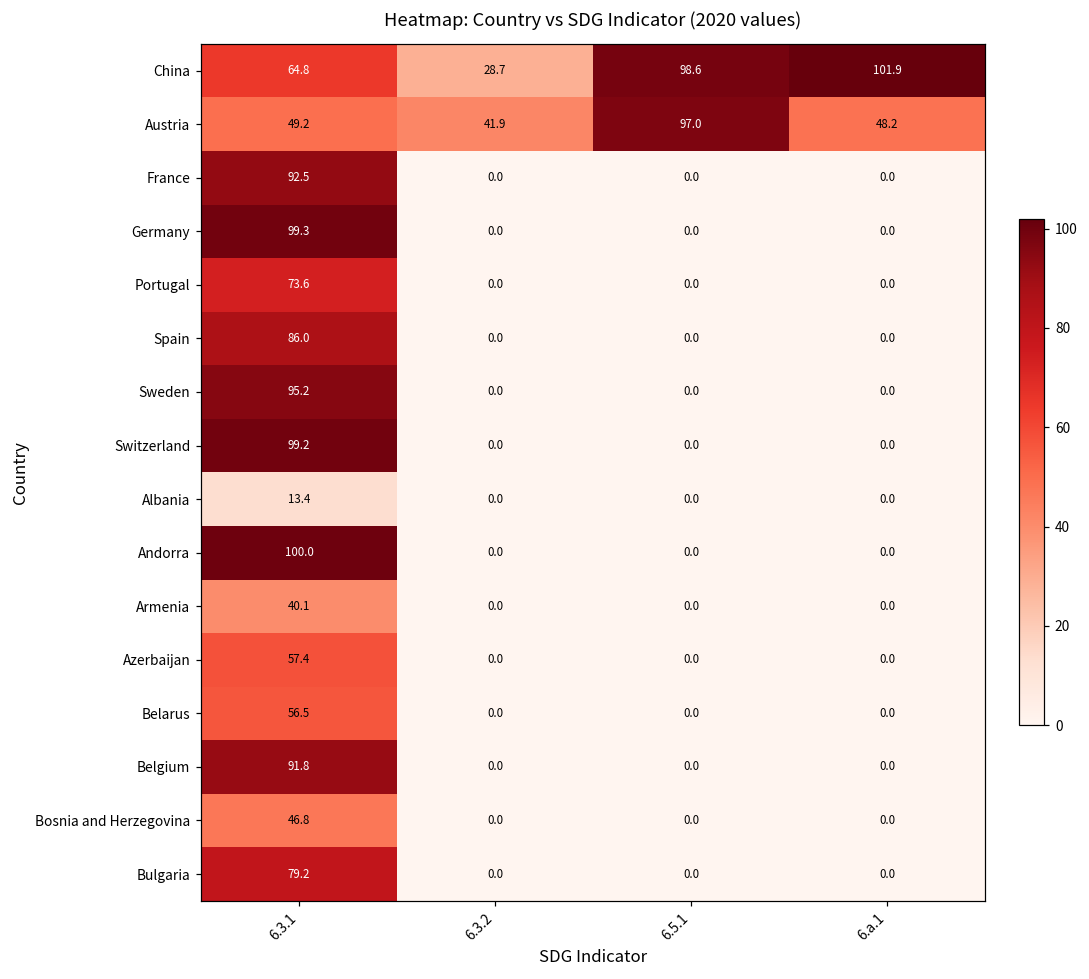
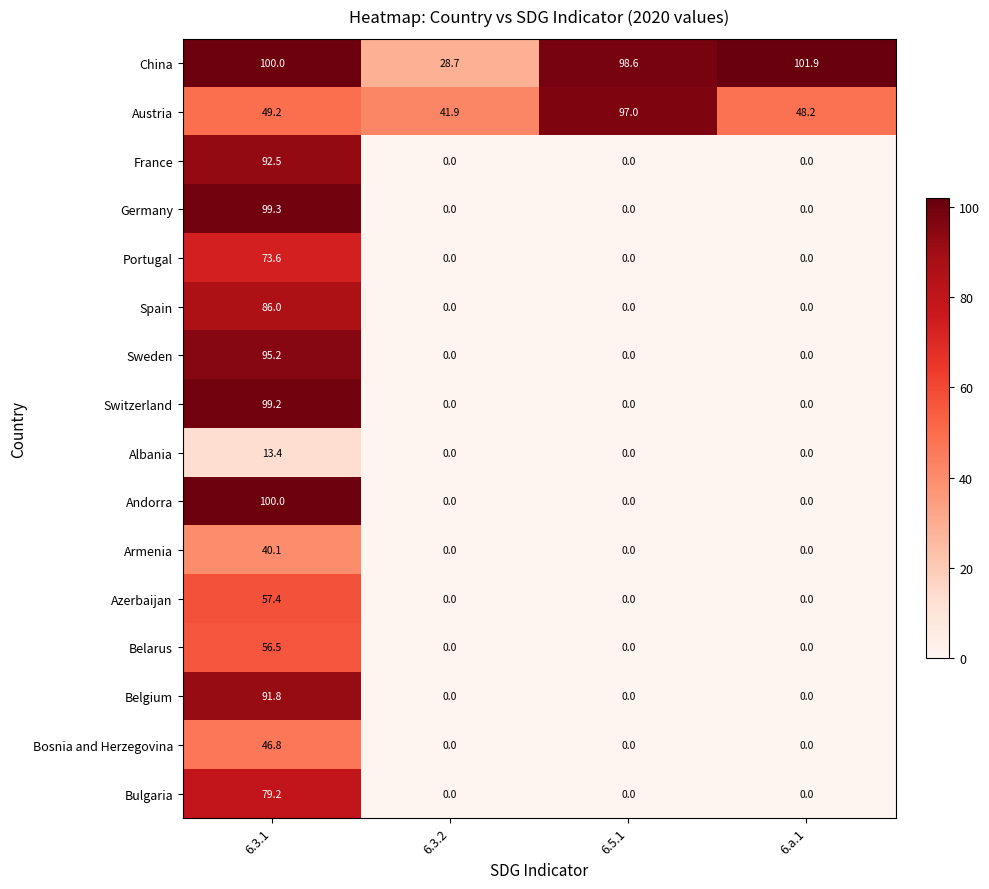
  {
    "China": {
-     "6.3.1": 64.8,
+     "6.3.1": 100.0,
      "6.3.2": 28.7,
      "6.5.1": 98.6,
      "6.a.1": 101.9
    },
    "Austria": {
      "6.3.1": 49.2,
      "6.3.2": 41.9,
      "6.5.1": 97.0,
      "6.a.1": 48.2
    },
    "France": {
      "6.3.1": 92.5,
      "6.3.2": 0.0,
      "6.5.1": 0.0,
      "6.a.1": 0.0
    },
    "Germany": {
      "6.3.1": 99.3,
      "6.3.2": 0.0,
      "6.5.1": 0.0,
      "6.a.1": 0.0
    },
    "Portugal": {
      "6.3.1": 73.6,
      "6.3.2": 0.0,
      "6.5.1": 0.0,
      "6.a.1": 0.0
    },
    "Spain": {
      "6.3.1": 86.0,
      "6.3.2": 0.0,
      "6.5.1": 0.0,
      "6.a.1": 0.0
    },
    "Sweden": {
      "6.3.1": 95.2,
      "6.3.2": 0.0,
      "6.5.1": 0.0,
      "6.a.1": 0.0
    },
    "Switzerland": {
      "6.3.1": 99.2,
      "6.3.2": 0.0,
      "6.5.1": 0.0,
      "6.a.1": 0.0
    },
    "Albania": {
      "6.3.1": 13.4,
      "6.3.2": 0.0,
      "6.5.1": 0.0,
      "6.a.1": 0.0
    },
    "Andorra": {
      "6.3.1": 100.0,
      "6.3.2": 0.0,
      "6.5.1": 0.0,
      "6.a.1": 0.0
    },
    "Armenia": {
      "6.3.1": 40.1,
      "6.3.2": 0.0,
      "6.5.1": 0.0,
      "6.a.1": 0.0
    },
    "Azerbaijan": {
      "6.3.1": 57.4,
      "6.3.2": 0.0,
      "6.5.1": 0.0,
      "6.a.1": 0.0
    },
    "Belarus": {
      "6.3.1": 56.5,
      "6.3.2": 0.0,
      "6.5.1": 0.0,
      "6.a.1": 0.0
    },
    "Belgium": {
      "6.3.1": 91.8,
      "6.3.2": 0.0,
      "6.5.1": 0.0,
      "6.a.1": 0.0
    },
    "Bosnia and Herzegovina": {
      "6.3.1": 46.8,
      "6.3.2": 0.0,
      "6.5.1": 0.0,
      "6.a.1": 0.0
    },
    "Bulgaria": {
      "6.3.1": 79.2,
      "6.3.2": 0.0,
      "6.5.1": 0.0,
      "6.a.1": 0.0
    }
  }
